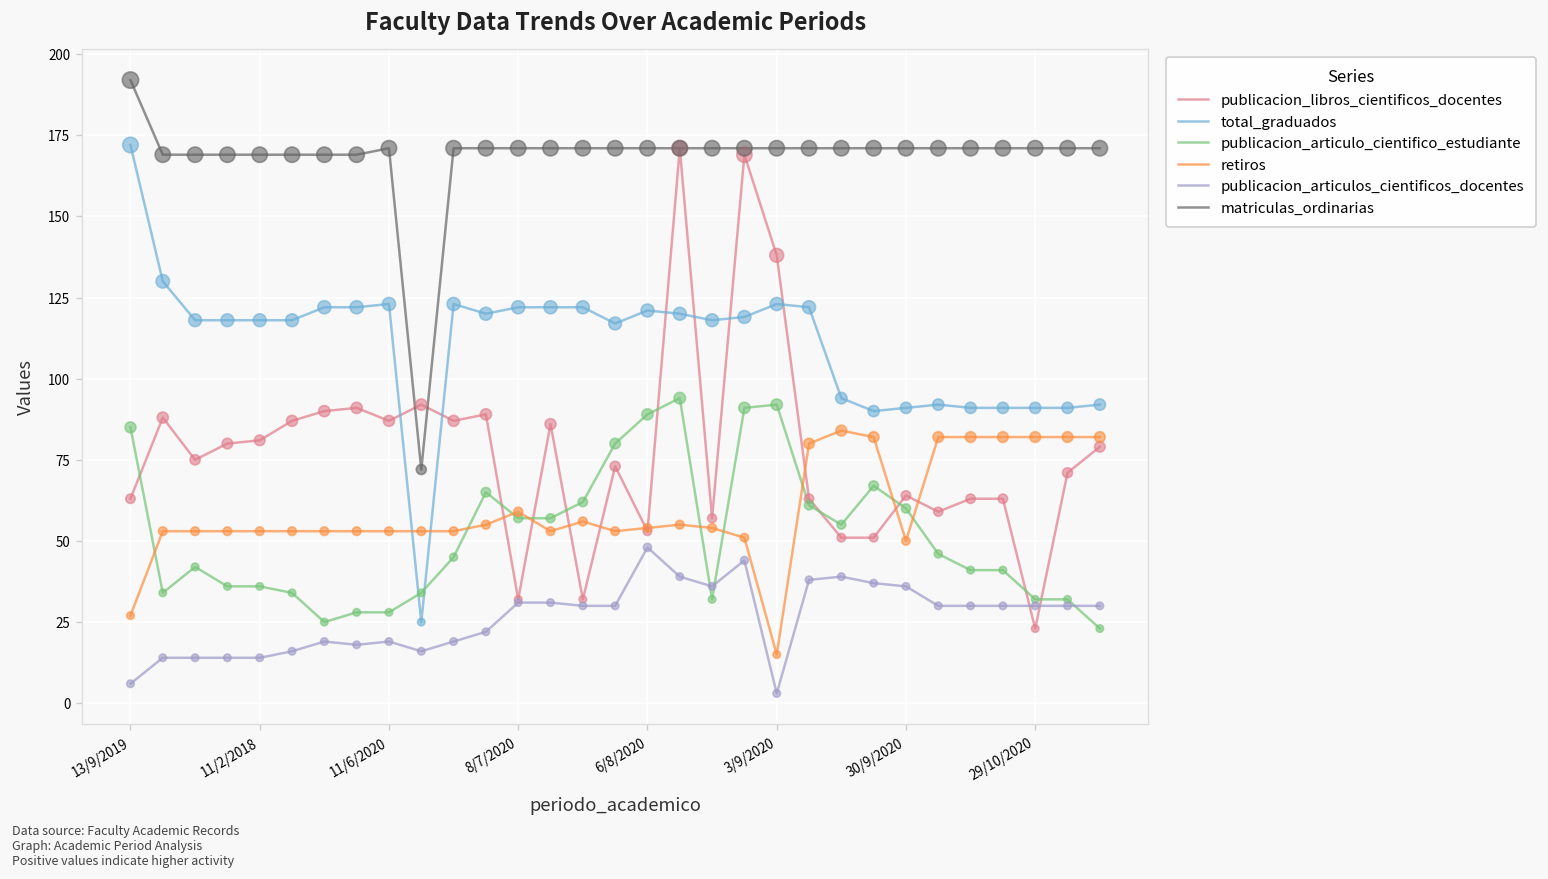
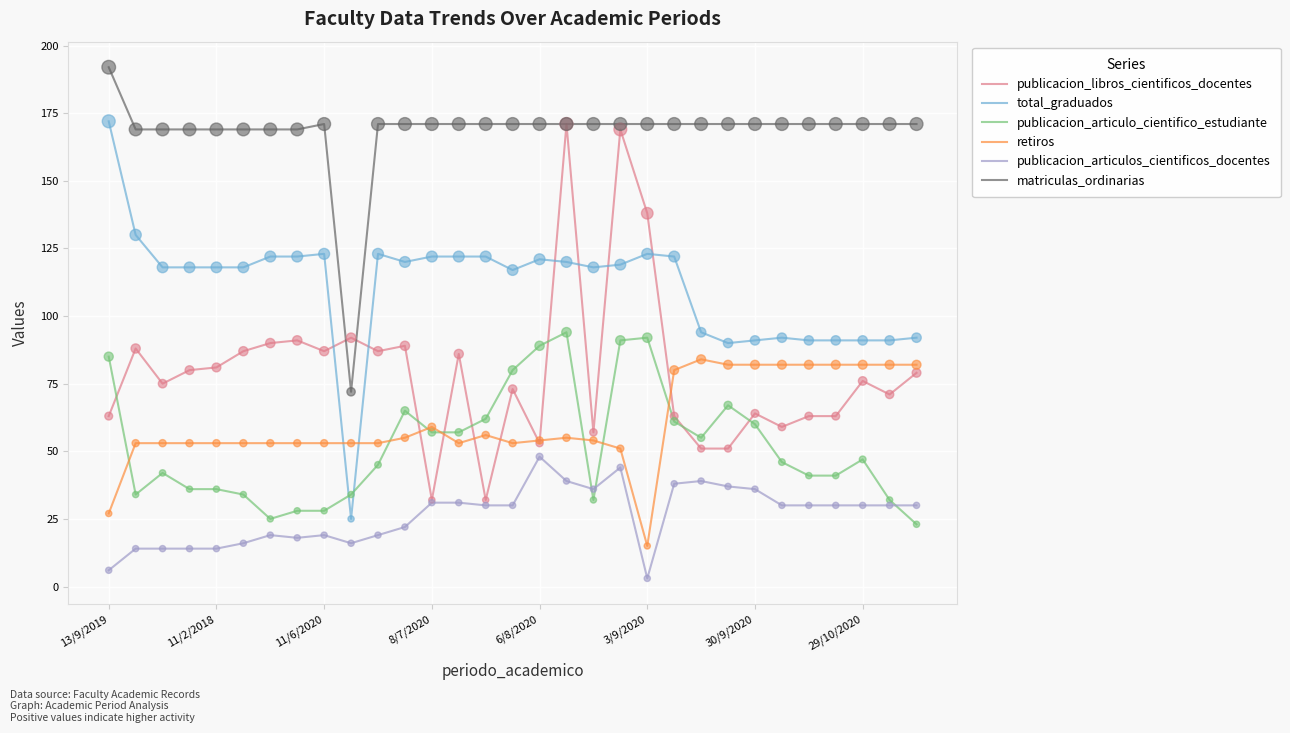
  {
    "publicacion_libros_cientificos_docentes": {
      "13/9/2019": 63,
      "11/6/2020": 87,
      "8/7/2020": 32,
      "6/8/2020": 53,
      "3/9/2020": 138,
      "30/9/2020": 64,
-     "29/10/2020": 23
+     "29/10/2020": 76
    },
    "publicacion_articulo_cientifico_estudiante": {
      "13/9/2019": 85,
      "11/6/2020": 28,
      "8/7/2020": 57,
      "6/8/2020": 89,
      "3/9/2020": 92,
      "30/9/2020": 60,
-     "29/10/2020": 32
+     "29/10/2020": 47
    },
    "retiros": {
      "13/9/2019": 27,
      "11/6/2020": 53,
      "8/7/2020": 59,
      "6/8/2020": 54,
      "3/9/2020": 15,
-     "30/9/2020": 50,
+     "30/9/2020": 82,
      "29/10/2020": 82
    },
    "matriculas_ordinarias": {
      "13/9/2019": 192,
      "11/6/2020": 171,
      "8/7/2020": 171,
      "6/8/2020": 171,
      "3/9/2020": 171,
      "30/9/2020": 171,
      "29/10/2020": 171
    }
  }
